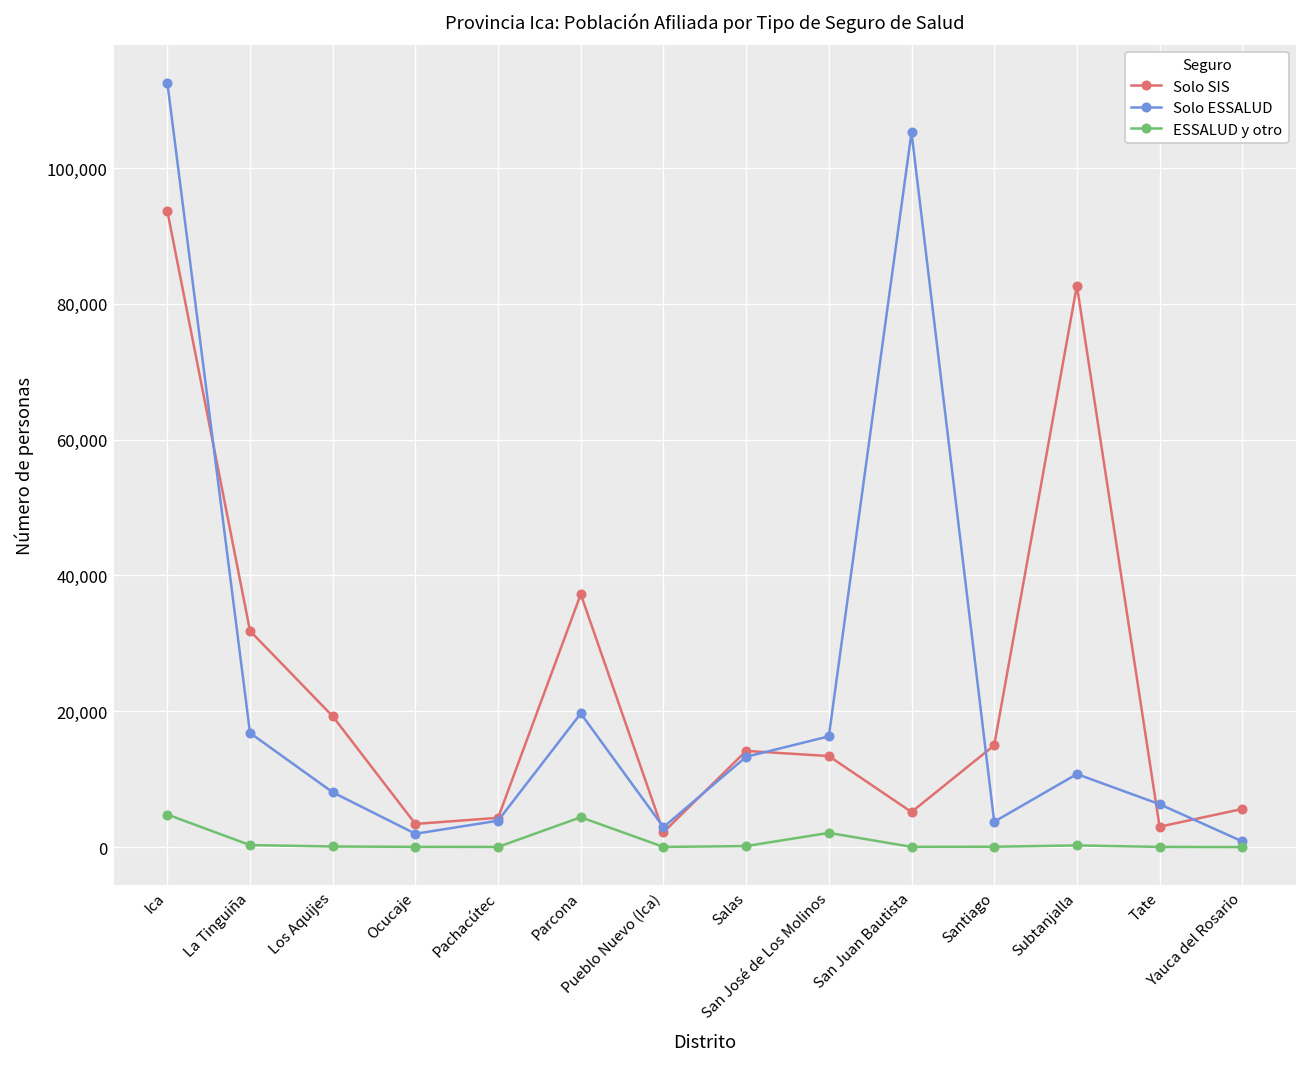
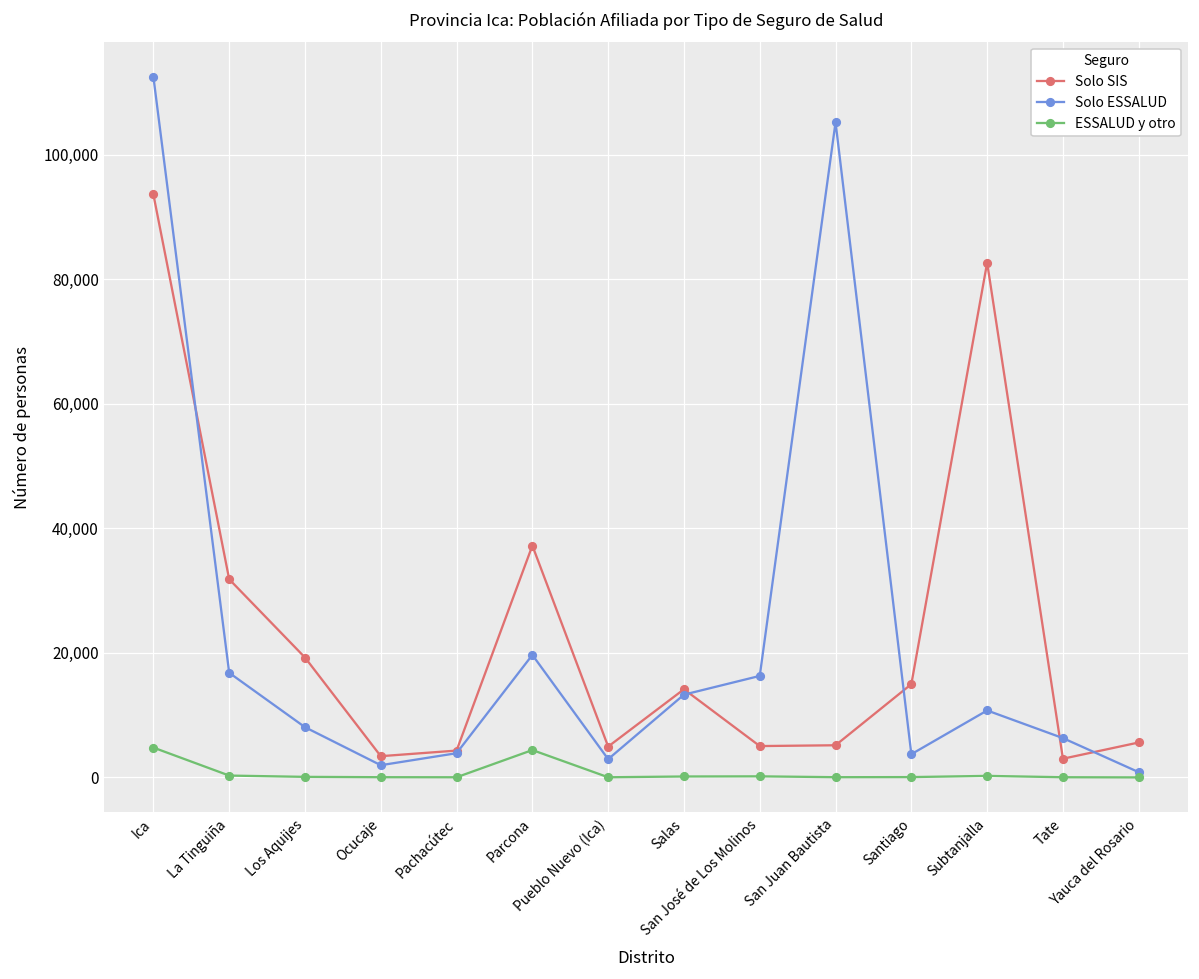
  {
    "Solo SIS": {
      "Ica": "94,000",
      "La Tinguiña": "32,000",
      "Los Aquijes": "19,000",
      "Ocucaje": "3,000",
      "Parcona": "37,000",
-     "Pueblo Nuevo (Ica)": "2,000",
+     "Pueblo Nuevo (Ica)": "5,000",
      "Salas": "14,000",
-     "San José de Los Molinos": "13,000",
+     "San José de Los Molinos": "5,000",
      "San Juan Bautista": "5,000",
      "Santiago": "15,000",
      "Subtanjalla": "83,000",
      "Tate": "3,000",
      "Yauca del Rosario": "6,000"
    },
    "Solo ESSALUD": {
      "Ica": "113,000",
      "La Tinguiña": "17,000",
      "Los Aquijes": "8,000",
      "Ocucaje": "2,000",
      "Parcona": "20,000",
      "Pueblo Nuevo (Ica)": "3,000",
      "Salas": "13,000",
      "San José de Los Molinos": "16,000",
      "San Juan Bautista": "105,000",
      "Santiago": "4,000",
      "Subtanjalla": "11,000",
      "Tate": "6,000",
      "Yauca del Rosario": "1,000"
    },
    "ESSALUD y otro": {
      "Ica": "5,000",
      "La Tinguiña": "0",
      "Los Aquijes": "0",
      "Ocucaje": "0",
      "Pachacútec": "0",
      "Parcona": "4,000",
      "Pueblo Nuevo (Ica)": "0",
      "Salas": "0",
-     "San José de Los Molinos": "2,000",
+     "San José de Los Molinos": "0",
      "San Juan Bautista": "0",
      "Santiago": "0",
      "Subtanjalla": "0",
      "Tate": "0",
      "Yauca del Rosario": "0"
    }
  }
